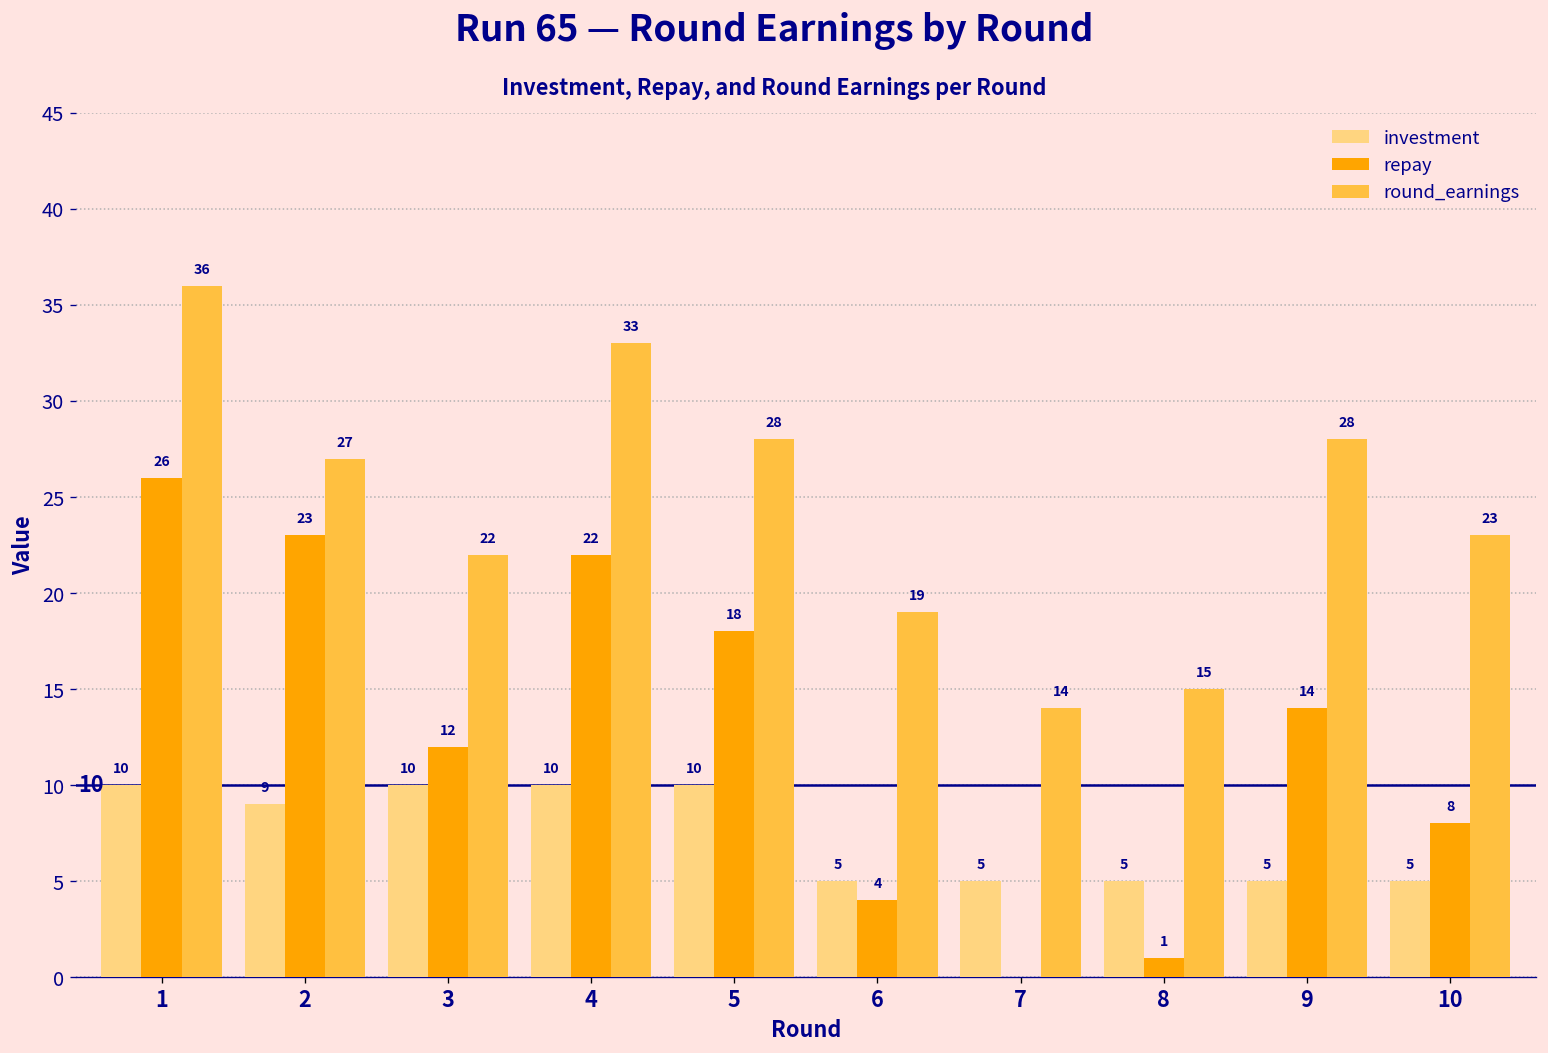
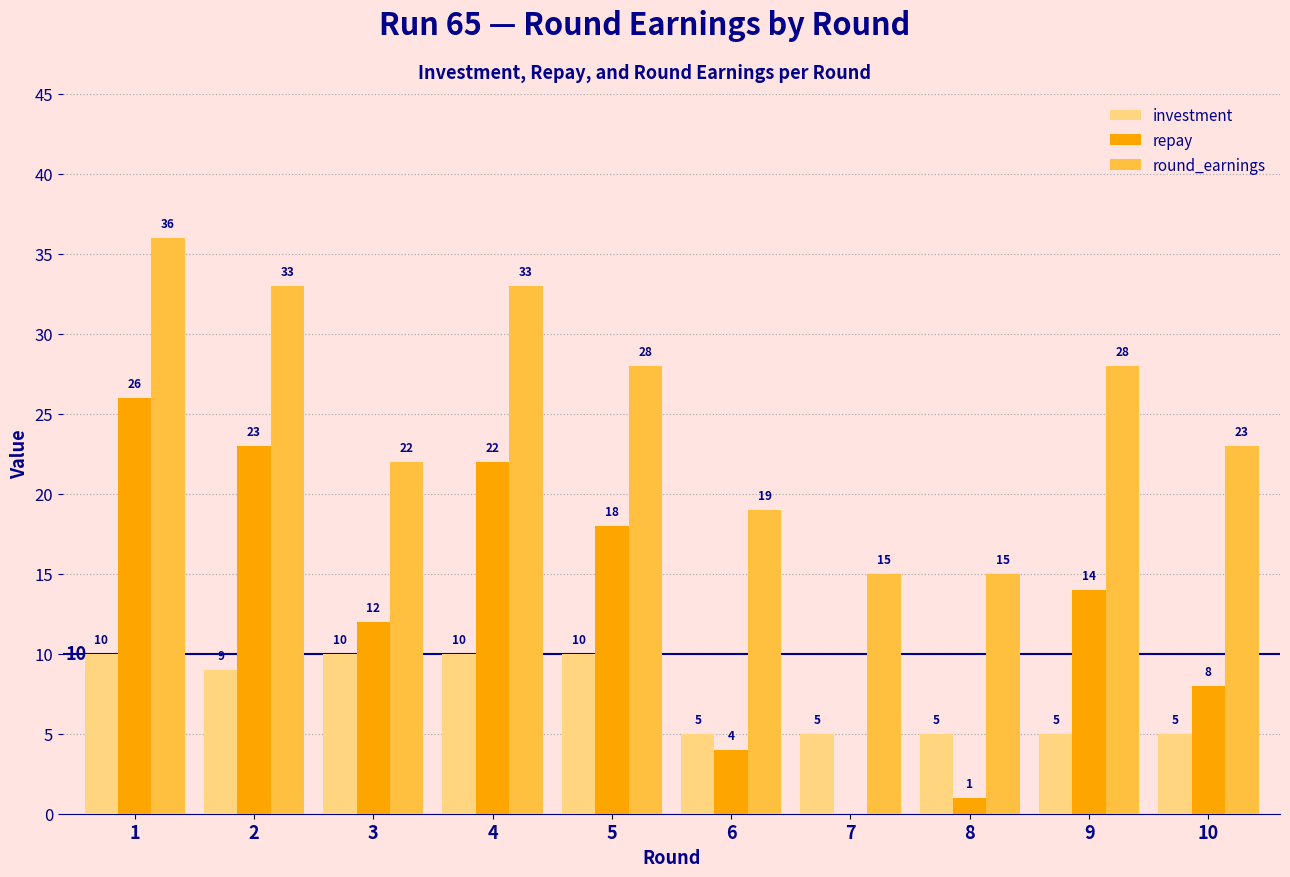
  {
    "investment": {
      "1": 10,
      "2": 9,
      "3": 10,
      "4": 10,
      "5": 10,
      "6": 5,
      "7": 5,
      "8": 5,
      "9": 5,
      "10": 5
    },
    "repay": {
      "1": 26,
      "2": 23,
      "3": 12,
      "4": 22,
      "5": 18,
      "6": 4,
      "8": 1,
      "9": 14,
      "10": 8
    },
    "round_earnings": {
      "1": 36,
-     "2": 27,
+     "2": 33,
      "3": 22,
      "4": 33,
      "5": 28,
      "6": 19,
-     "7": 14,
+     "7": 15,
      "8": 15,
      "9": 28,
      "10": 23
    }
  }
